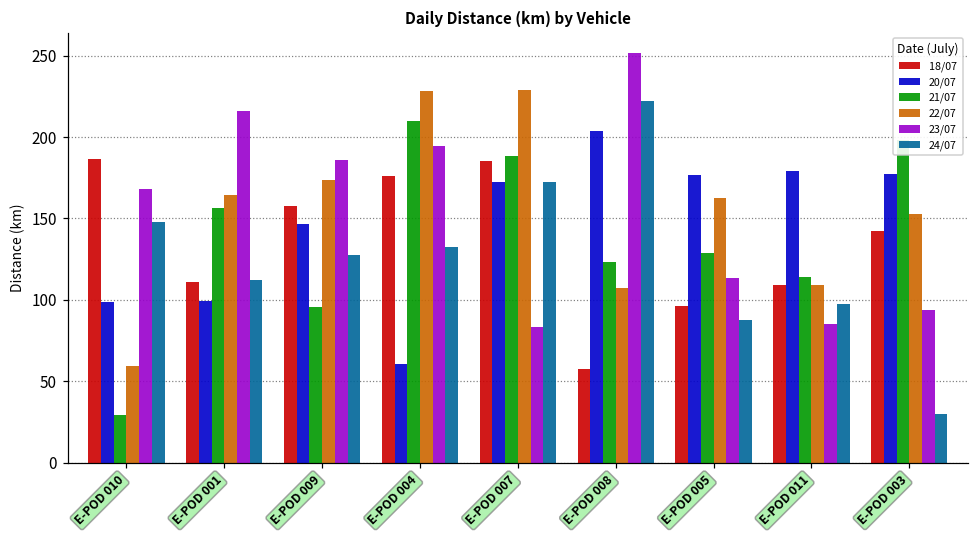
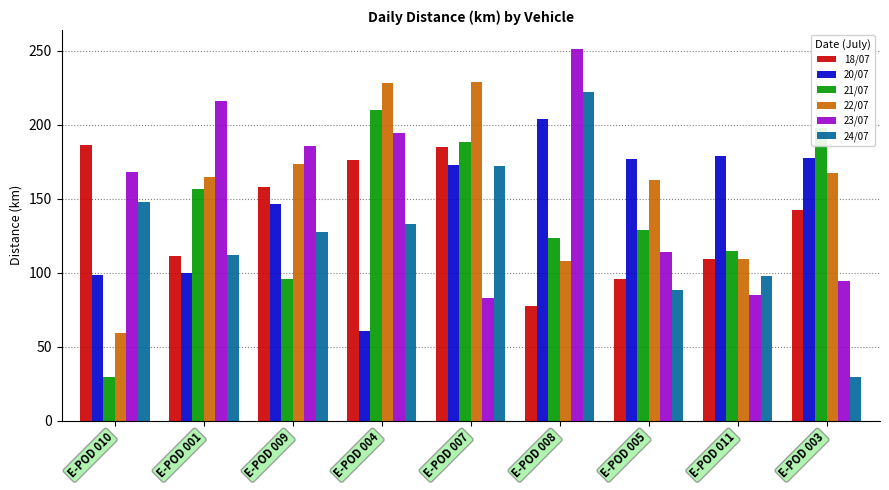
  {
    "18/07": {
      "E-POD 010": 186,
      "E-POD 001": 111,
      "E-POD 009": 158,
      "E-POD 004": 176,
      "E-POD 007": 185,
-     "E-POD 008": 58,
+     "E-POD 008": 77,
      "E-POD 005": 96,
      "E-POD 011": 109,
      "E-POD 003": 142
    },
    "20/07": {
      "E-POD 010": 98,
      "E-POD 001": 100,
      "E-POD 009": 147,
      "E-POD 004": 61,
      "E-POD 007": 173,
      "E-POD 008": 204,
      "E-POD 005": 177,
      "E-POD 011": 179,
      "E-POD 003": 177
    },
    "21/07": {
      "E-POD 010": 30,
      "E-POD 001": 157,
      "E-POD 009": 95,
      "E-POD 004": 210,
      "E-POD 007": 188,
      "E-POD 008": 123,
      "E-POD 005": 129,
      "E-POD 011": 114
    },
    "22/07": {
      "E-POD 010": 59,
      "E-POD 001": 165,
      "E-POD 009": 173,
      "E-POD 004": 228,
      "E-POD 007": 229,
      "E-POD 008": 108,
      "E-POD 005": 163,
      "E-POD 011": 109,
-     "E-POD 003": 153
+     "E-POD 003": 167
    },
    "23/07": {
      "E-POD 010": 168,
      "E-POD 001": 216,
      "E-POD 009": 186,
      "E-POD 004": 194,
      "E-POD 007": 83,
      "E-POD 008": 251,
      "E-POD 005": 114,
      "E-POD 011": 85,
      "E-POD 003": 94
    },
    "24/07": {
      "E-POD 010": 148,
      "E-POD 001": 112,
      "E-POD 009": 127,
      "E-POD 004": 133,
      "E-POD 007": 172,
      "E-POD 008": 222,
      "E-POD 005": 88,
      "E-POD 011": 98,
      "E-POD 003": 30
    }
  }
